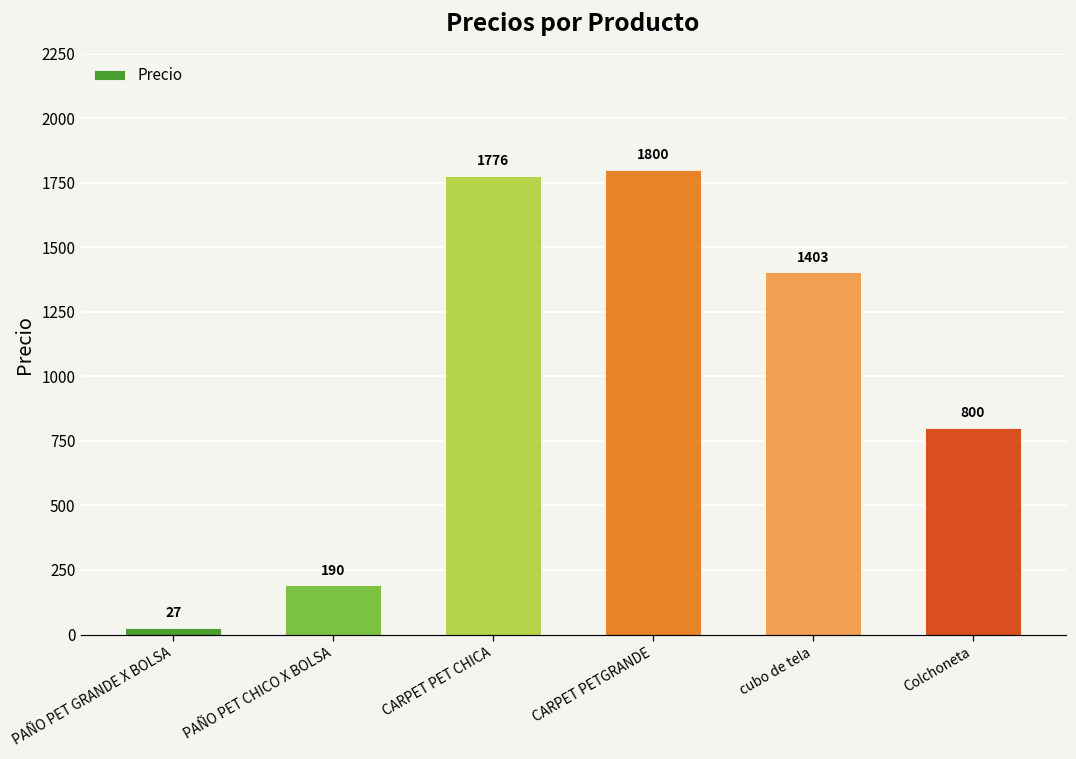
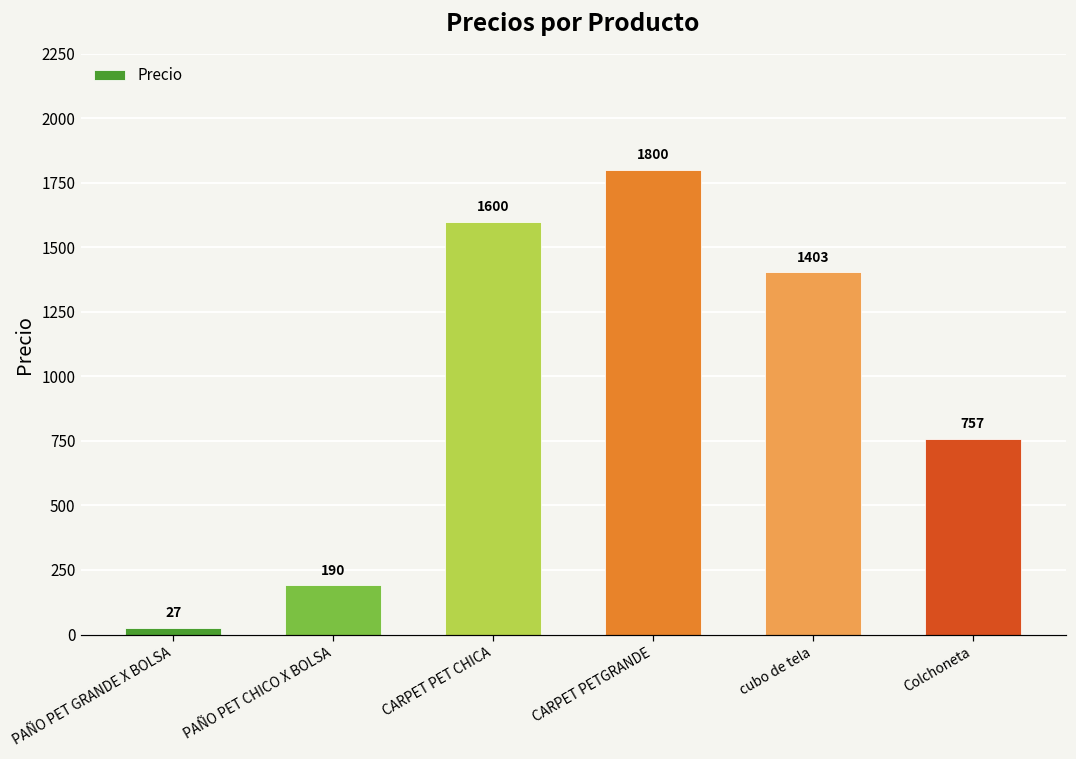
  {
    "PAÑO PET GRANDE X BOLSA": 27,
    "PAÑO PET CHICO X BOLSA": 190,
-   "CARPET PET CHICA": 1776,
+   "CARPET PET CHICA": 1600,
    "CARPET PETGRANDE": 1800,
    "cubo de tela": 1403,
-   "Colchoneta": 800
+   "Colchoneta": 757
  }
